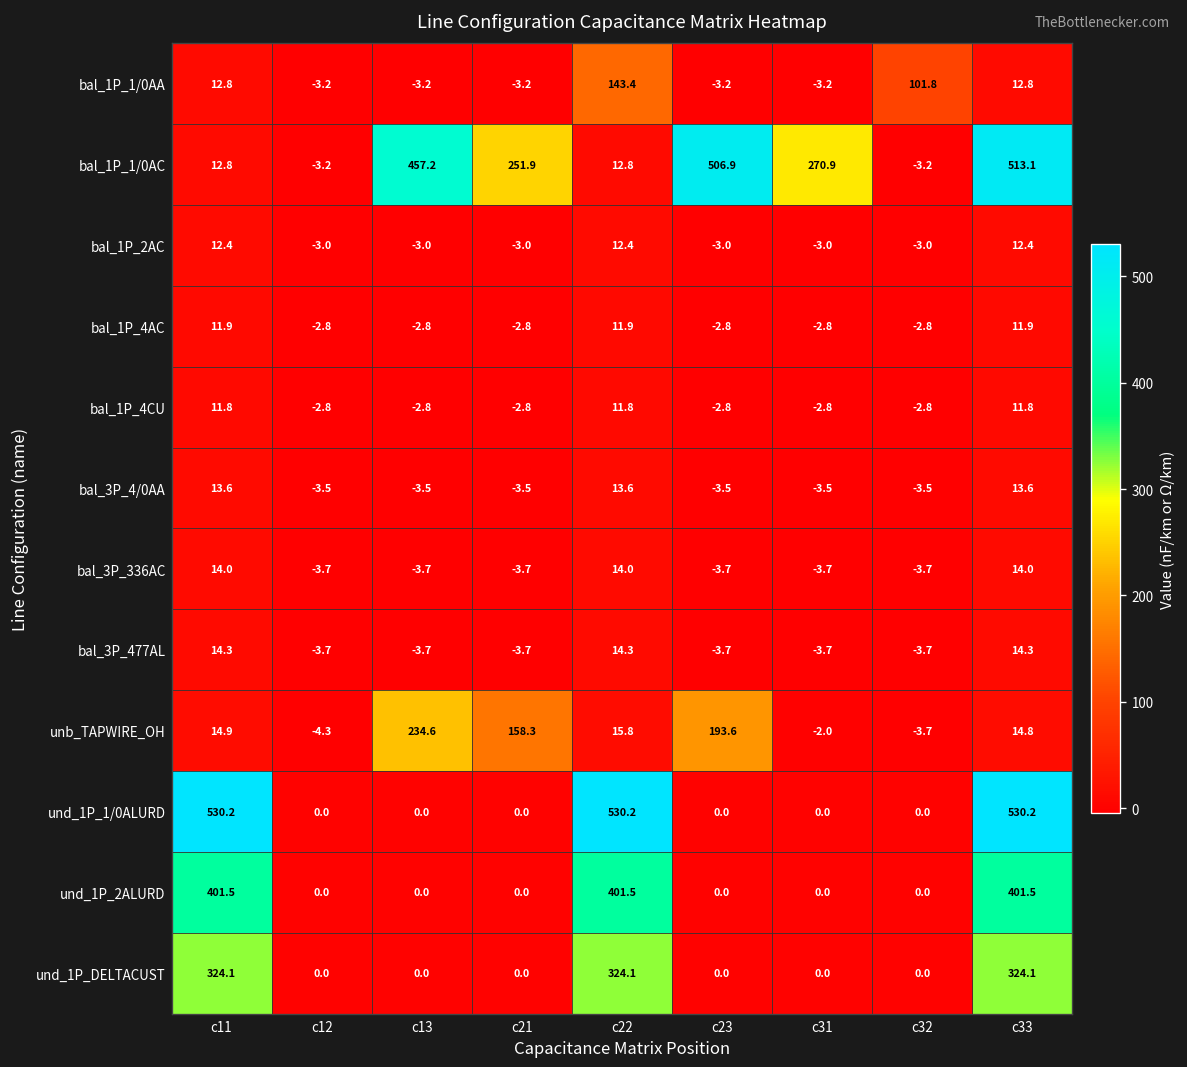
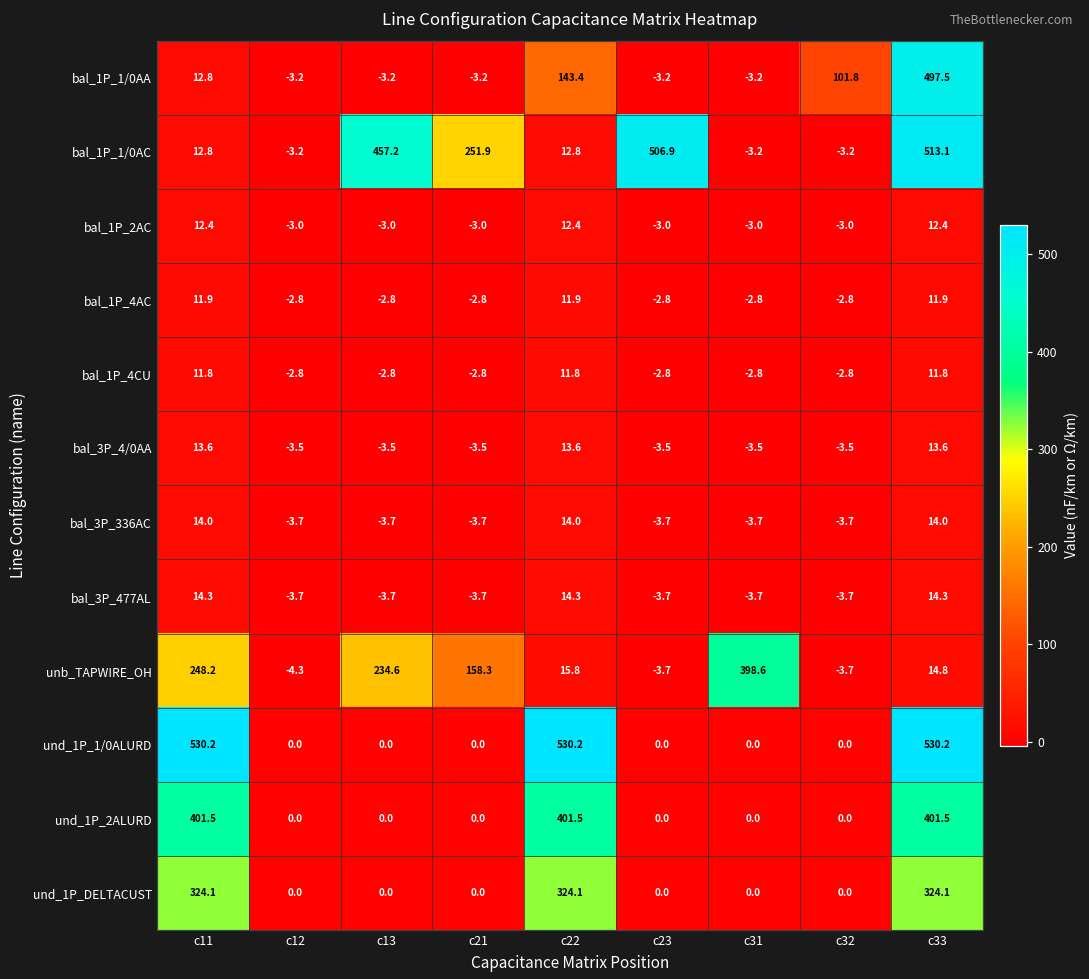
  {
    "bal_1P_1/0AA": {
      "c11": 12.8,
      "c12": -3.2,
      "c13": -3.2,
      "c21": -3.2,
      "c22": 143.4,
      "c23": -3.2,
      "c31": -3.2,
      "c32": 101.8,
-     "c33": 12.8
+     "c33": 497.5
    },
    "bal_1P_1/0AC": {
      "c11": 12.8,
      "c12": -3.2,
      "c13": 457.2,
      "c21": 251.9,
      "c22": 12.8,
      "c23": 506.9,
-     "c31": 270.9,
+     "c31": -3.2,
      "c32": -3.2,
      "c33": 513.1
    },
    "bal_1P_2AC": {
      "c11": 12.4,
      "c12": -3.0,
      "c13": -3.0,
      "c21": -3.0,
      "c22": 12.4,
      "c23": -3.0,
      "c31": -3.0,
      "c32": -3.0,
      "c33": 12.4
    },
    "bal_1P_4AC": {
      "c11": 11.9,
      "c12": -2.8,
      "c13": -2.8,
      "c21": -2.8,
      "c22": 11.9,
      "c23": -2.8,
      "c31": -2.8,
      "c32": -2.8,
      "c33": 11.9
    },
    "bal_1P_4CU": {
      "c11": 11.8,
      "c12": -2.8,
      "c13": -2.8,
      "c21": -2.8,
      "c22": 11.8,
      "c23": -2.8,
      "c31": -2.8,
      "c32": -2.8,
      "c33": 11.8
    },
    "bal_3P_4/0AA": {
      "c11": 13.6,
      "c12": -3.5,
      "c13": -3.5,
      "c21": -3.5,
      "c22": 13.6,
      "c23": -3.5,
      "c31": -3.5,
      "c32": -3.5,
      "c33": 13.6
    },
    "bal_3P_336AC": {
      "c11": 14.0,
      "c12": -3.7,
      "c13": -3.7,
      "c21": -3.7,
      "c22": 14.0,
      "c23": -3.7,
      "c31": -3.7,
      "c32": -3.7,
      "c33": 14.0
    },
    "bal_3P_477AL": {
      "c11": 14.3,
      "c12": -3.7,
      "c13": -3.7,
      "c21": -3.7,
      "c22": 14.3,
      "c23": -3.7,
      "c31": -3.7,
      "c32": -3.7,
      "c33": 14.3
    },
    "unb_TAPWIRE_OH": {
-     "c11": 14.9,
+     "c11": 248.2,
      "c12": -4.3,
      "c13": 234.6,
      "c21": 158.3,
      "c22": 15.8,
-     "c23": 193.6,
-     "c31": -2.0,
+     "c23": -3.7,
+     "c31": 398.6,
      "c32": -3.7,
      "c33": 14.8
    },
    "und_1P_1/0ALURD": {
      "c11": 530.2,
      "c12": 0.0,
      "c13": 0.0,
      "c21": 0.0,
      "c22": 530.2,
      "c23": 0.0,
      "c31": 0.0,
      "c32": 0.0,
      "c33": 530.2
    },
    "und_1P_2ALURD": {
      "c11": 401.5,
      "c12": 0.0,
      "c13": 0.0,
      "c21": 0.0,
      "c22": 401.5,
      "c23": 0.0,
      "c31": 0.0,
      "c32": 0.0,
      "c33": 401.5
    },
    "und_1P_DELTACUST": {
      "c11": 324.1,
      "c12": 0.0,
      "c13": 0.0,
      "c21": 0.0,
      "c22": 324.1,
      "c23": 0.0,
      "c31": 0.0,
      "c32": 0.0,
      "c33": 324.1
    }
  }
